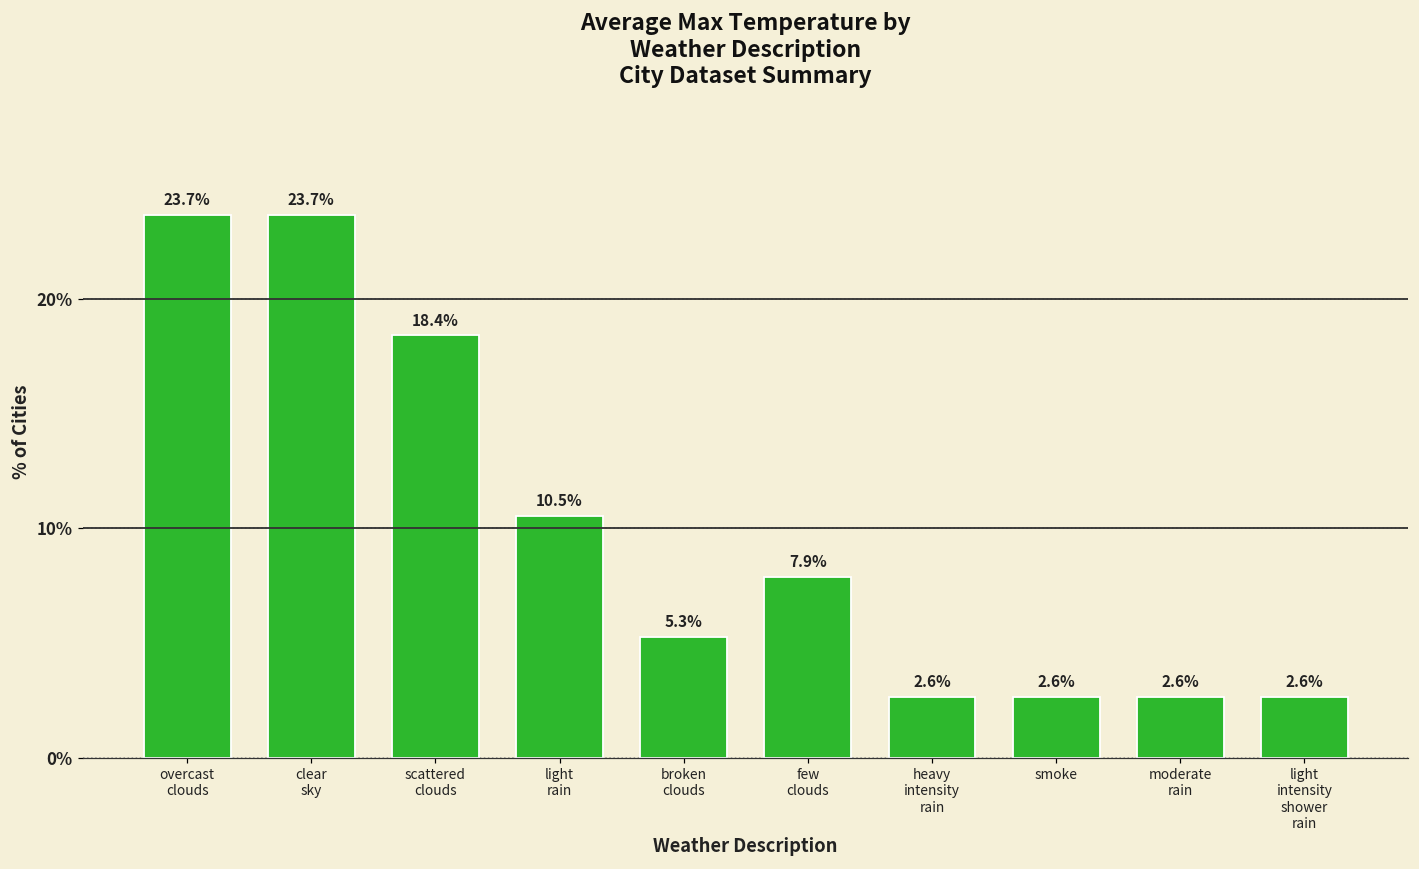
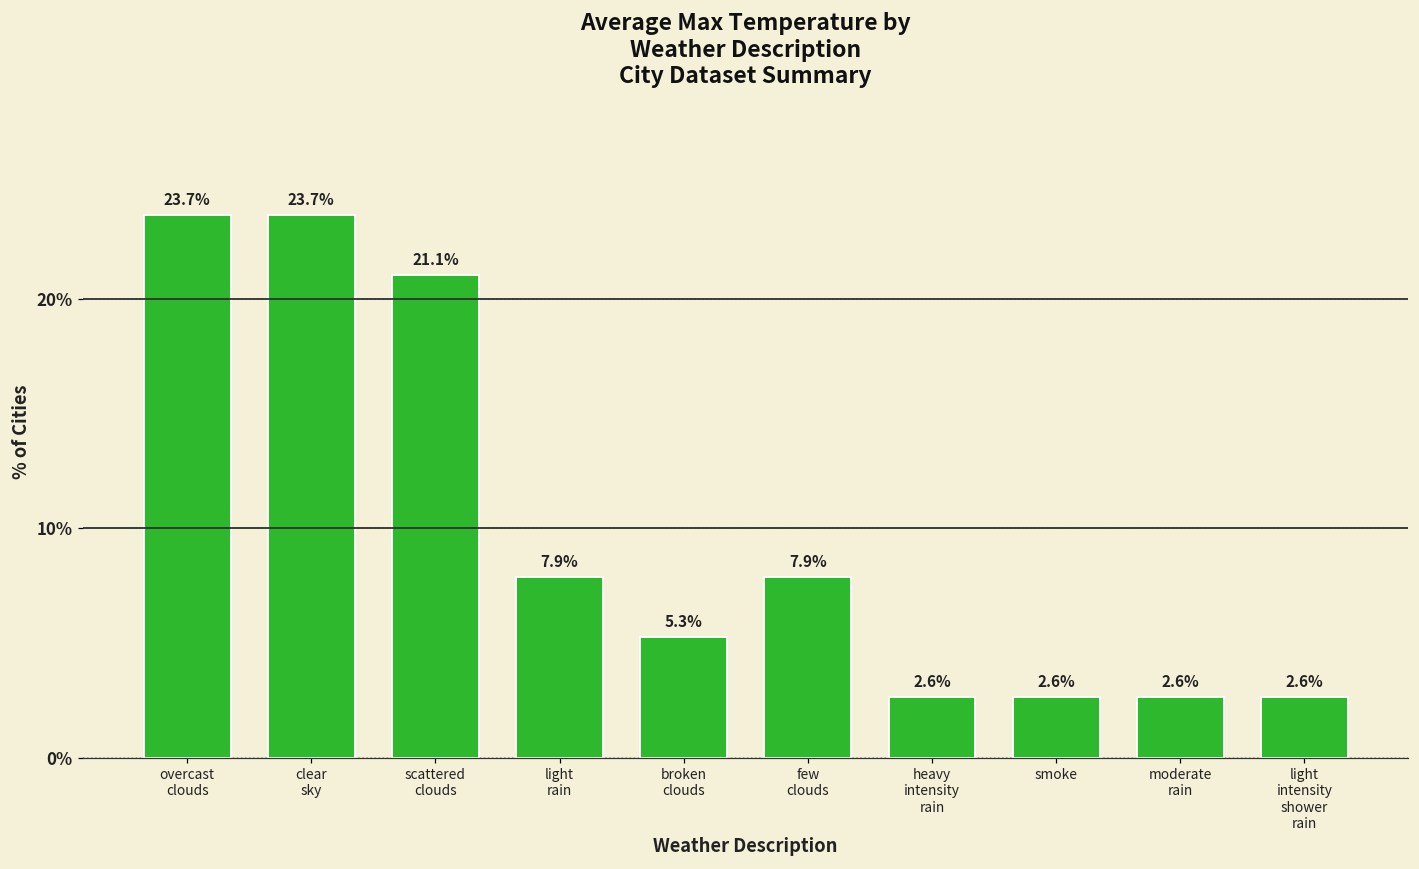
  {
    "overcast clouds": "23.7%",
    "clear sky": "23.7%",
-   "scattered clouds": "18.4%",
-   "light rain": "10.5%",
+   "scattered clouds": "21.1%",
+   "light rain": "7.9%",
    "broken clouds": "5.3%",
    "few clouds": "7.9%",
    "heavy intensity rain": "2.6%",
    "smoke": "2.6%",
    "moderate rain": "2.6%",
    "light intensity shower rain": "2.6%"
  }
